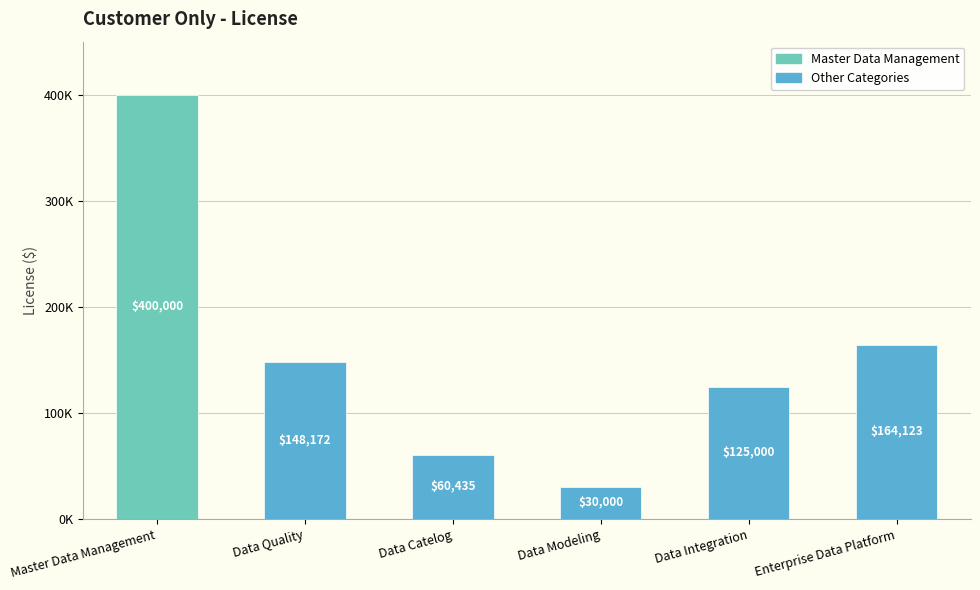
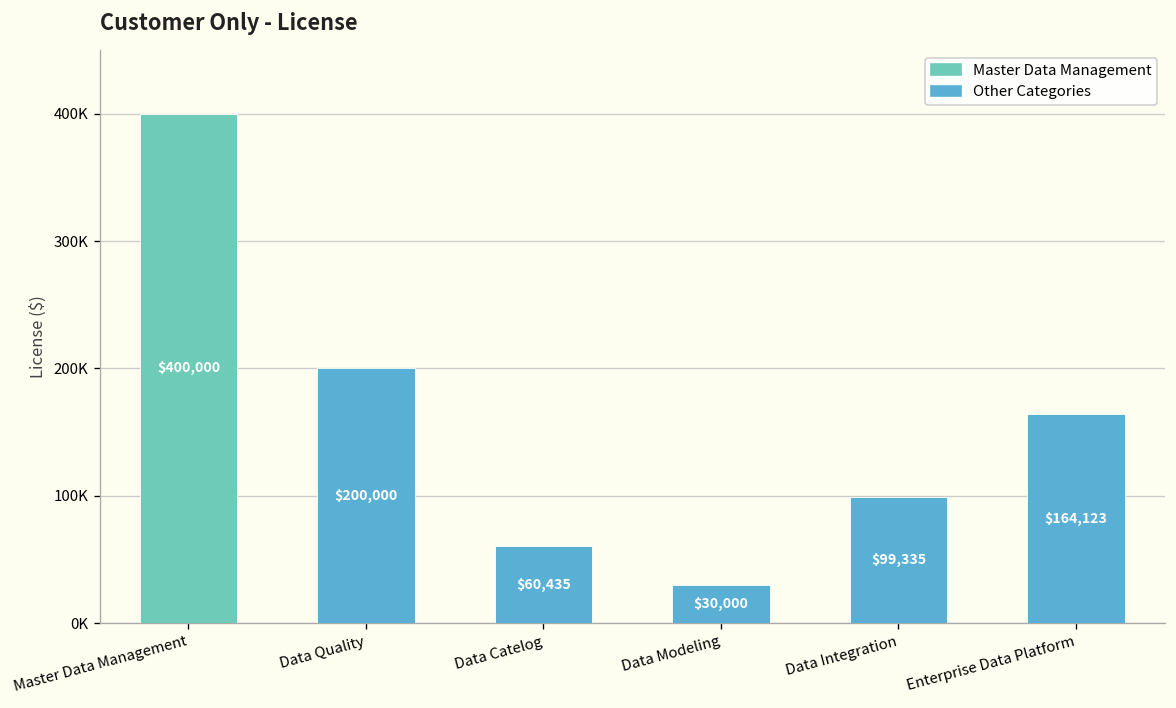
  {
    "Master Data Management": "$400,000",
-   "Data Quality": "$148,172",
+   "Data Quality": "$200,000",
    "Data Catelog": "$60,435",
    "Data Modeling": "$30,000",
-   "Data Integration": "$125,000",
+   "Data Integration": "$99,335",
    "Enterprise Data Platform": "$164,123"
  }
